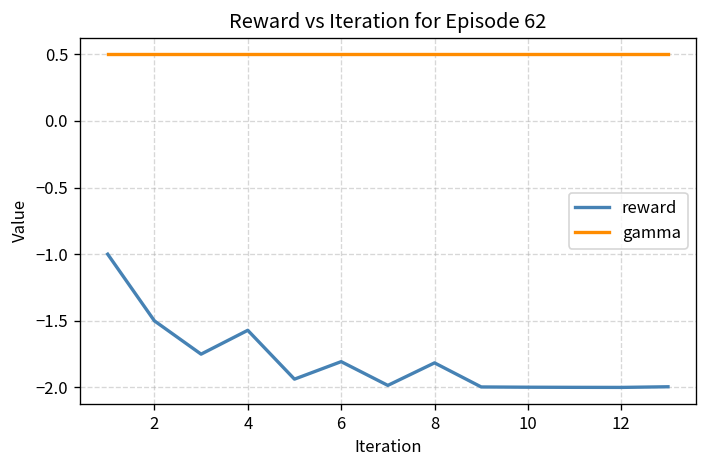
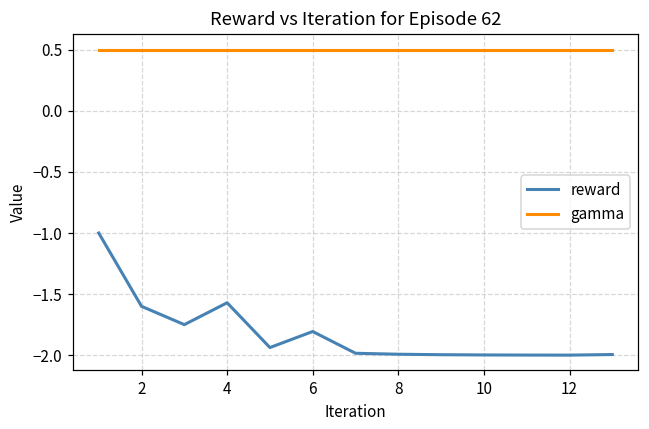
  {
    "reward": {
-     "2": -1.5,
+     "2": -1.6,
      "4": -1.57,
      "6": -1.81,
-     "8": -1.82,
+     "8": -1.99,
      "10": -2.00,
      "12": -2.00
    },
    "gamma": {
      "2": 0.50,
      "4": 0.50,
      "6": 0.50,
      "8": 0.50,
      "10": 0.50,
      "12": 0.50
    }
  }
